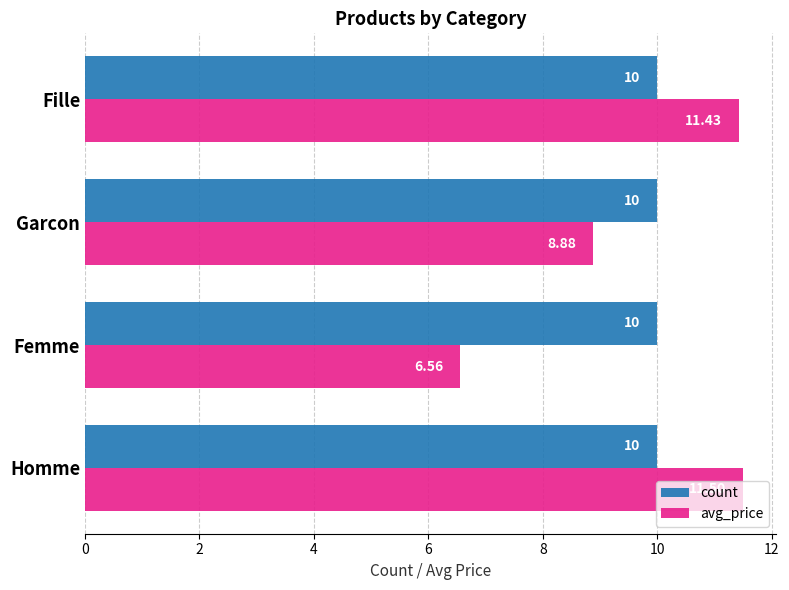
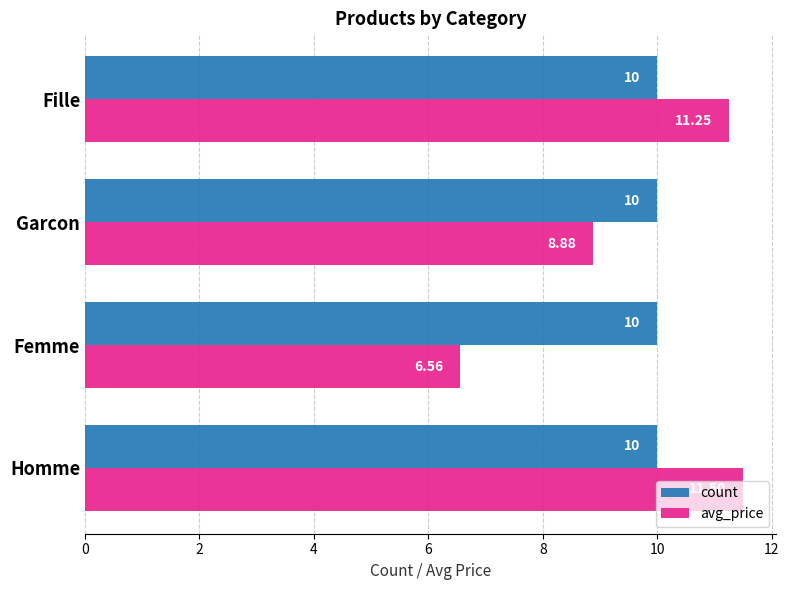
  {
    "count": {
      "Fille": 10,
      "Garcon": 10,
      "Femme": 10,
      "Homme": 10
    },
    "avg_price": {
-     "Fille": 11.43,
+     "Fille": 11.25,
      "Garcon": 8.88,
      "Femme": 6.56
    }
  }
